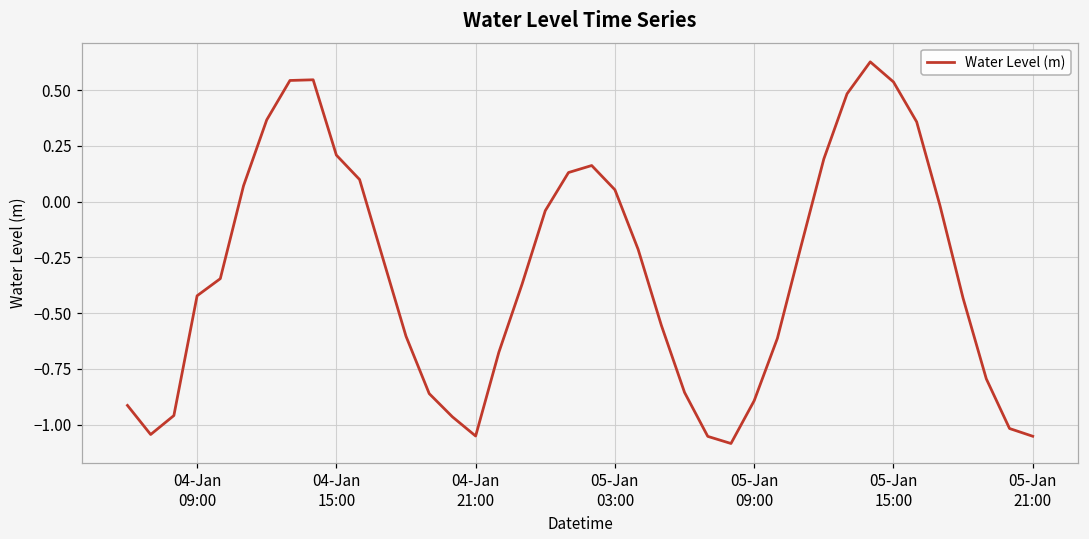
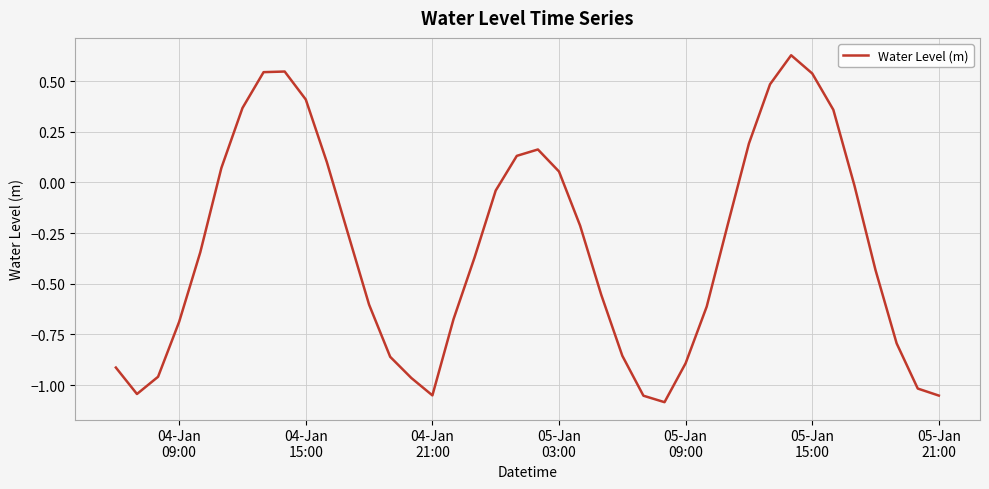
  {
-   "04-Jan 09:00": -0.42,
-   "04-Jan 15:00": 0.21,
+   "04-Jan 09:00": -0.69,
+   "04-Jan 15:00": 0.41,
    "04-Jan 21:00": -1.05,
    "05-Jan 03:00": 0.05,
    "05-Jan 09:00": -0.89,
    "05-Jan 15:00": 0.54,
    "05-Jan 21:00": -1.05
  }
